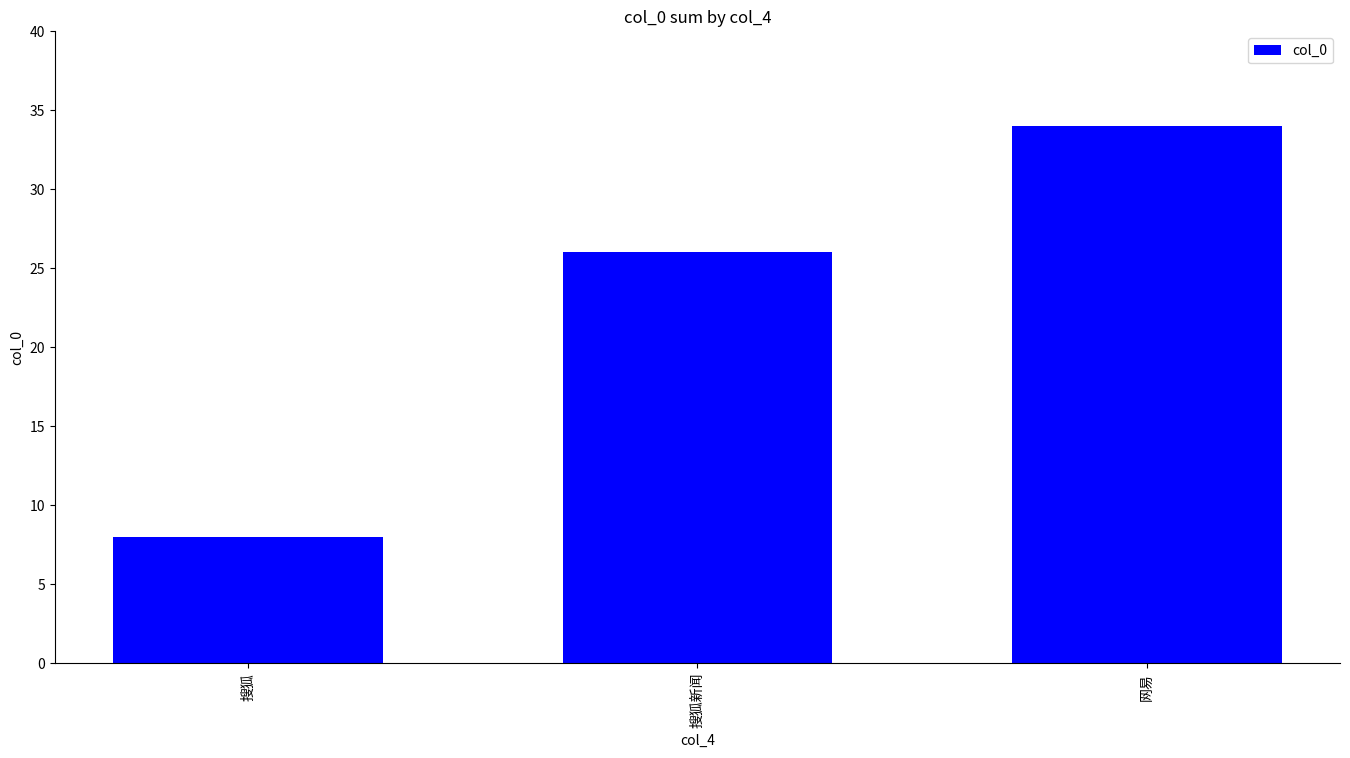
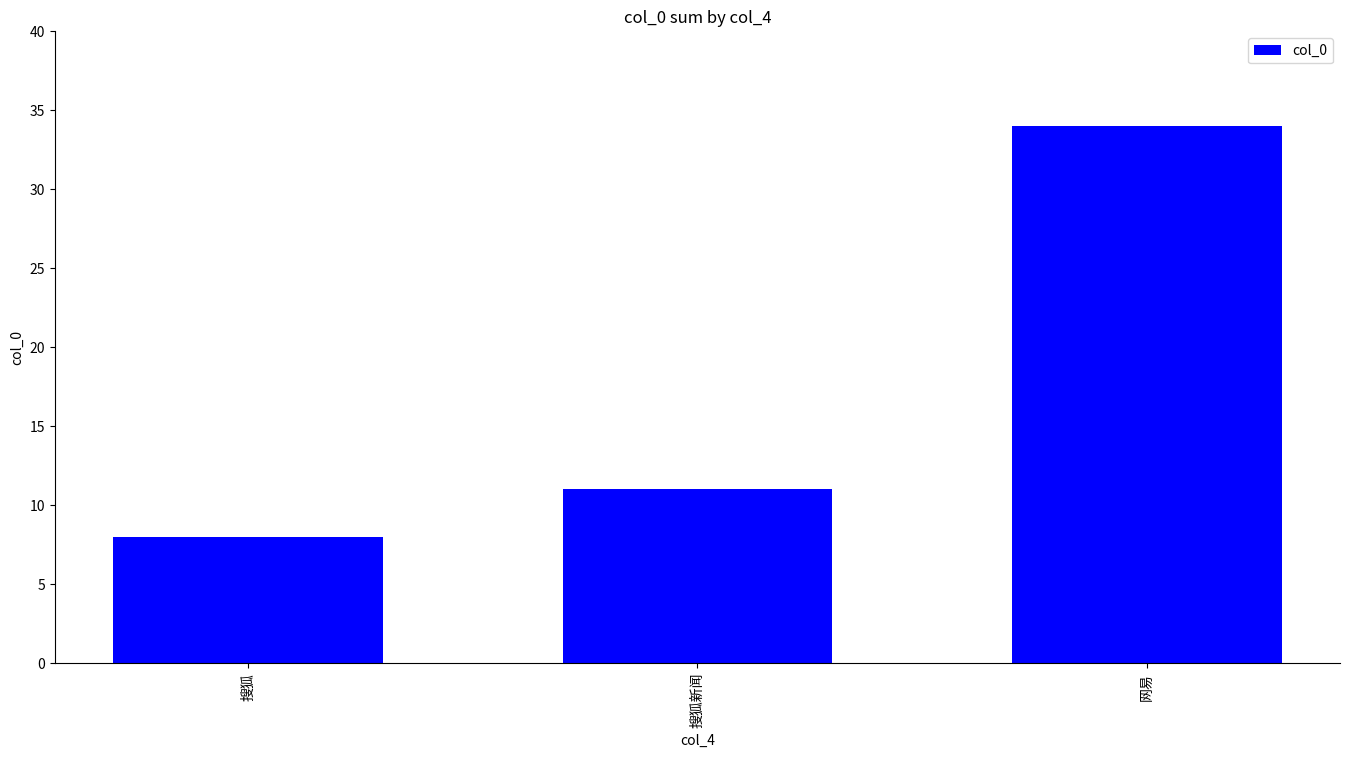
  {
    "搜狐": 8,
-   "搜狐新闻": 26,
+   "搜狐新闻": 11,
    "网易": 34
  }
